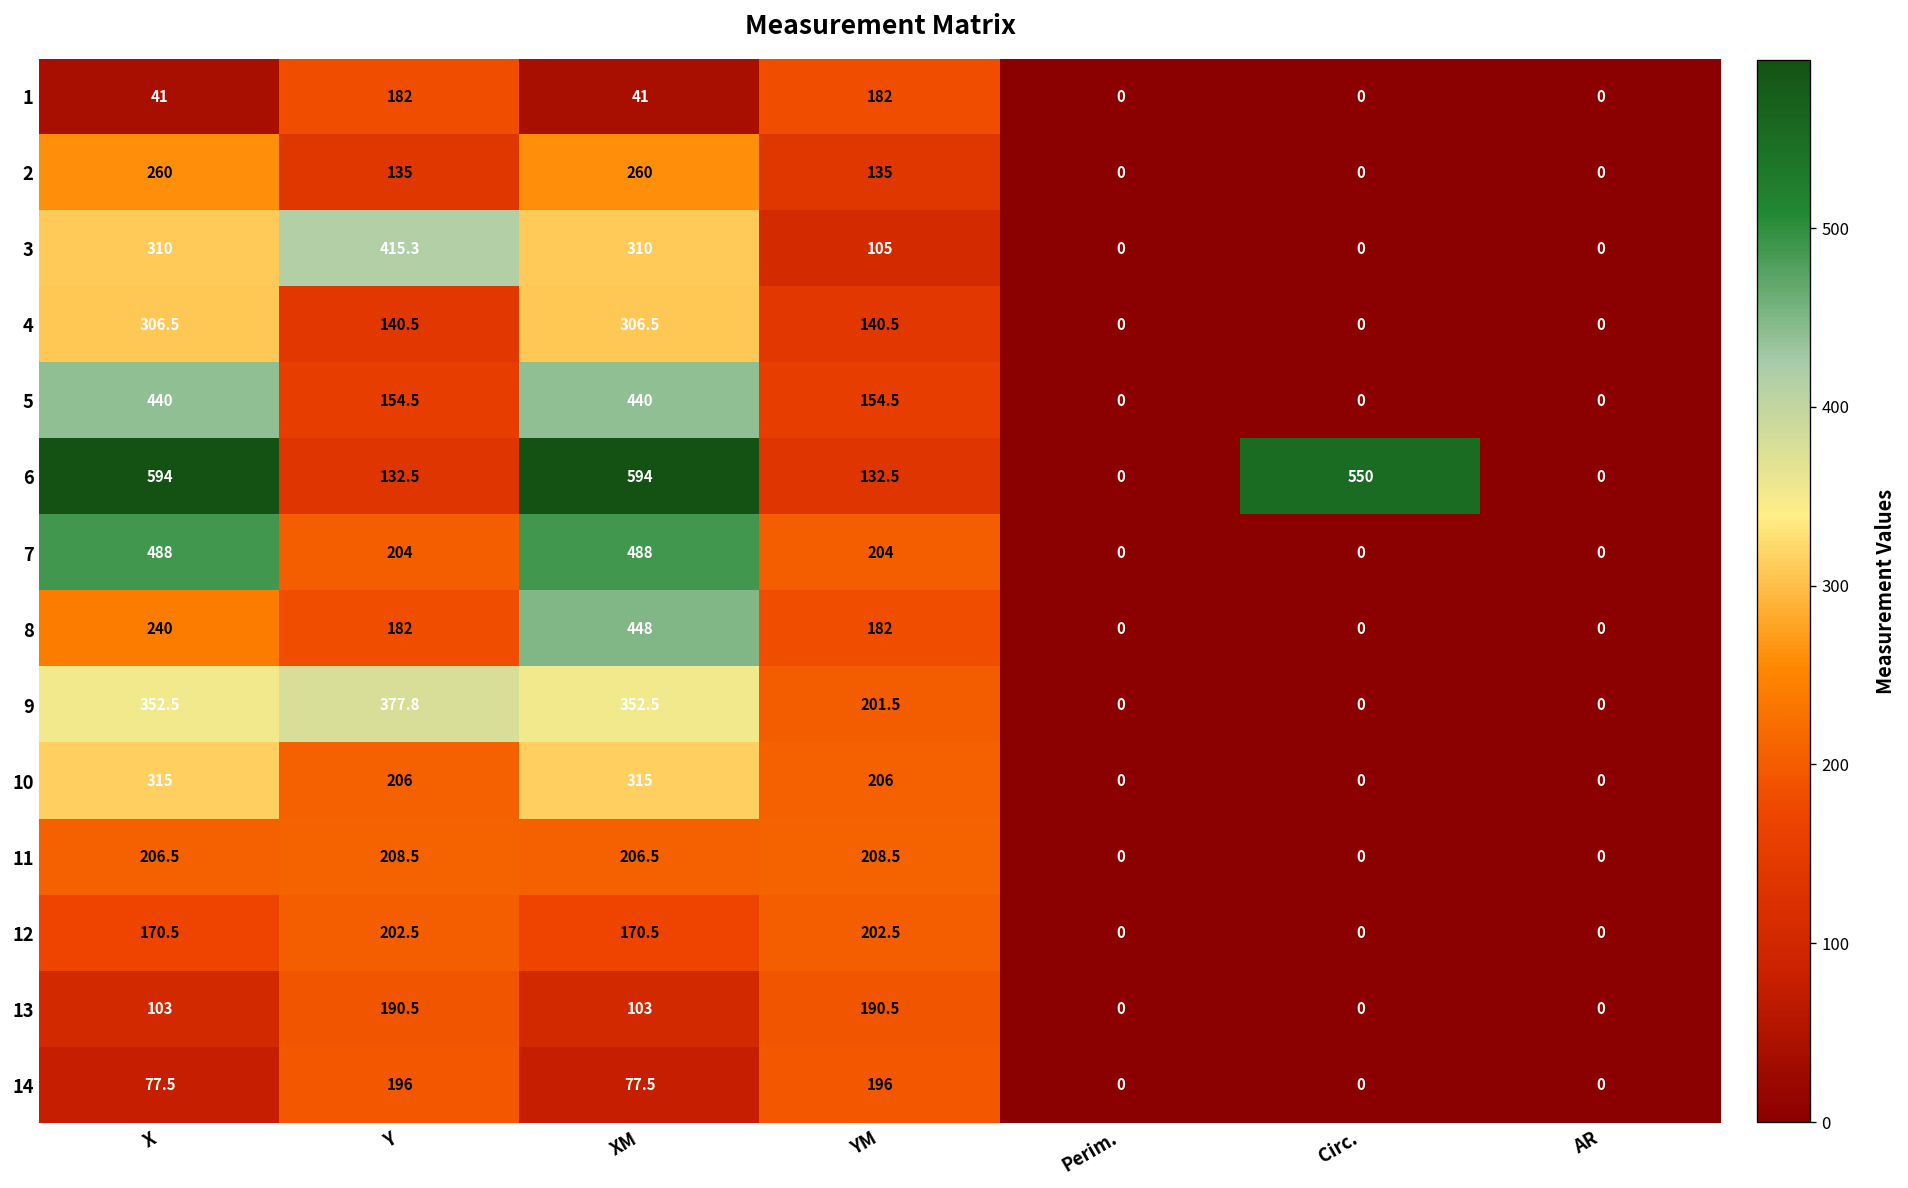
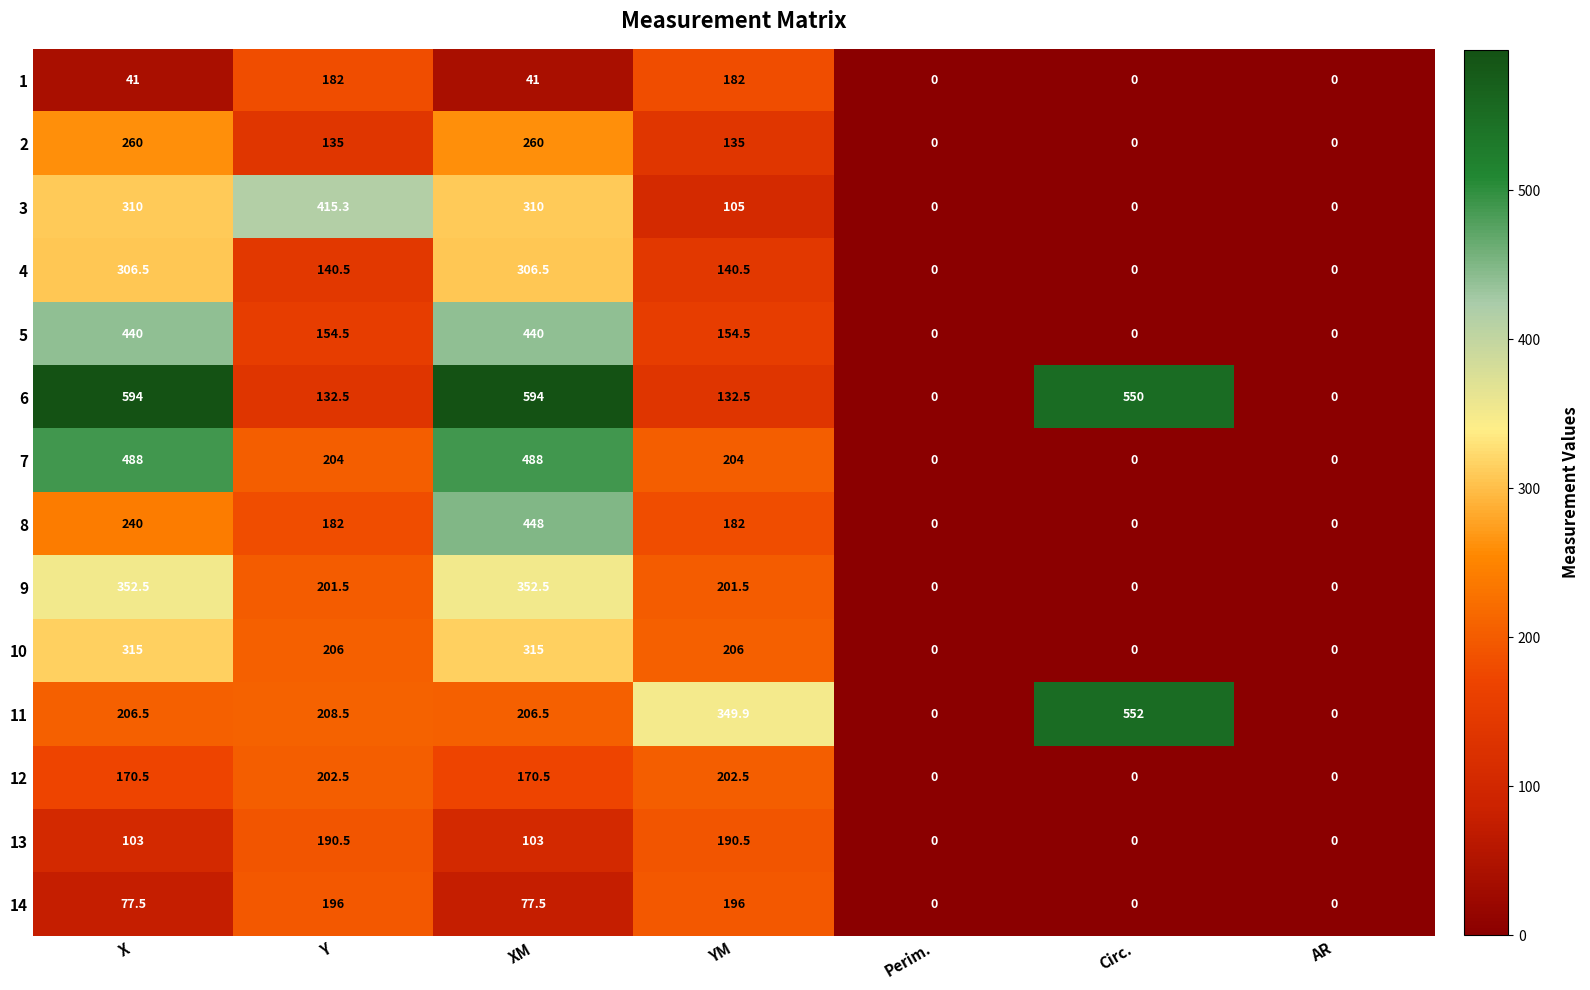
  {
    "1": {
      "X": 41,
      "Y": 182,
      "XM": 41,
      "YM": 182,
      "Perim.": 0,
      "Circ.": 0,
      "AR": 0
    },
    "2": {
      "X": 260,
      "Y": 135,
      "XM": 260,
      "YM": 135,
      "Perim.": 0,
      "Circ.": 0,
      "AR": 0
    },
    "3": {
      "X": 310,
      "Y": 415.3,
      "XM": 310,
      "YM": 105,
      "Perim.": 0,
      "Circ.": 0,
      "AR": 0
    },
    "4": {
      "X": 306.5,
      "Y": 140.5,
      "XM": 306.5,
      "YM": 140.5,
      "Perim.": 0,
      "Circ.": 0,
      "AR": 0
    },
    "5": {
      "X": 440,
      "Y": 154.5,
      "XM": 440,
      "YM": 154.5,
      "Perim.": 0,
      "Circ.": 0,
      "AR": 0
    },
    "6": {
      "X": 594,
      "Y": 132.5,
      "XM": 594,
      "YM": 132.5,
      "Perim.": 0,
      "Circ.": 550,
      "AR": 0
    },
    "7": {
      "X": 488,
      "Y": 204,
      "XM": 488,
      "YM": 204,
      "Perim.": 0,
      "Circ.": 0,
      "AR": 0
    },
    "8": {
      "X": 240,
      "Y": 182,
      "XM": 448,
      "YM": 182,
      "Perim.": 0,
      "Circ.": 0,
      "AR": 0
    },
    "9": {
      "X": 352.5,
-     "Y": 377.8,
+     "Y": 201.5,
      "XM": 352.5,
      "YM": 201.5,
      "Perim.": 0,
      "Circ.": 0,
      "AR": 0
    },
    "10": {
      "X": 315,
      "Y": 206,
      "XM": 315,
      "YM": 206,
      "Perim.": 0,
      "Circ.": 0,
      "AR": 0
    },
    "11": {
      "X": 206.5,
      "Y": 208.5,
      "XM": 206.5,
-     "YM": 208.5,
+     "YM": 349.9,
      "Perim.": 0,
-     "Circ.": 0,
+     "Circ.": 552,
      "AR": 0
    },
    "12": {
      "X": 170.5,
      "Y": 202.5,
      "XM": 170.5,
      "YM": 202.5,
      "Perim.": 0,
      "Circ.": 0,
      "AR": 0
    },
    "13": {
      "X": 103,
      "Y": 190.5,
      "XM": 103,
      "YM": 190.5,
      "Perim.": 0,
      "Circ.": 0,
      "AR": 0
    },
    "14": {
      "X": 77.5,
      "Y": 196,
      "XM": 77.5,
      "YM": 196,
      "Perim.": 0,
      "Circ.": 0,
      "AR": 0
    }
  }
